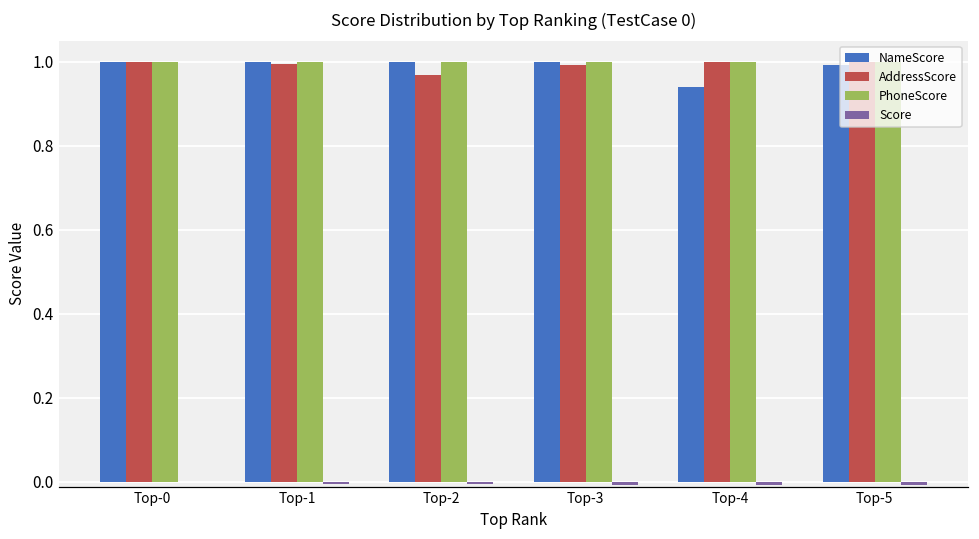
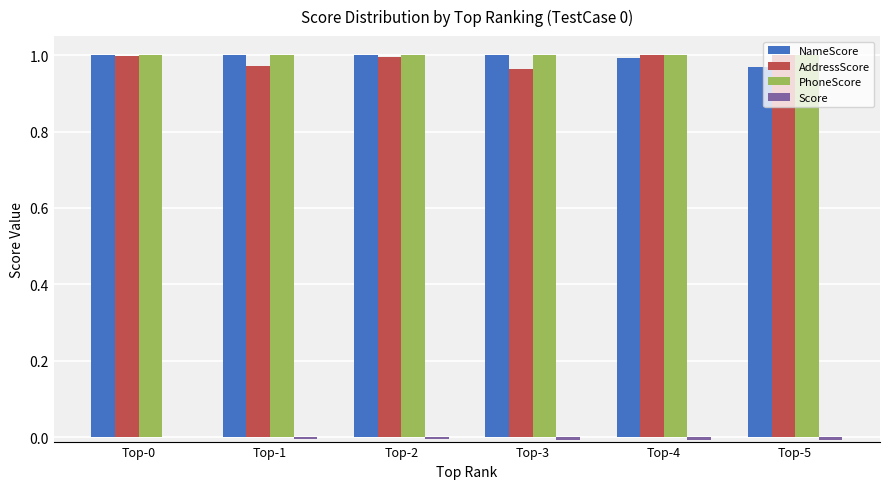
  {
    "NameScore": {
      "Top-0": 1.00,
      "Top-1": 1.00,
      "Top-2": 1.00,
      "Top-3": 1.00,
-     "Top-4": 0.94,
-     "Top-5": 0.99
+     "Top-4": 0.99,
+     "Top-5": 0.97
    },
    "AddressScore": {
      "Top-0": 1.00,
-     "Top-1": 0.99,
-     "Top-2": 0.97,
-     "Top-3": 0.99,
+     "Top-1": 0.97,
+     "Top-2": 0.99,
+     "Top-3": 0.96,
      "Top-4": 1.00
    },
    "PhoneScore": {
      "Top-0": 1.00,
      "Top-1": 1.00,
      "Top-2": 1.00,
      "Top-3": 1.00,
      "Top-4": 1.00
    },
    "Score": {
      "Top-3": -0.01,
      "Top-4": -0.01,
      "Top-5": -0.01
    }
  }
